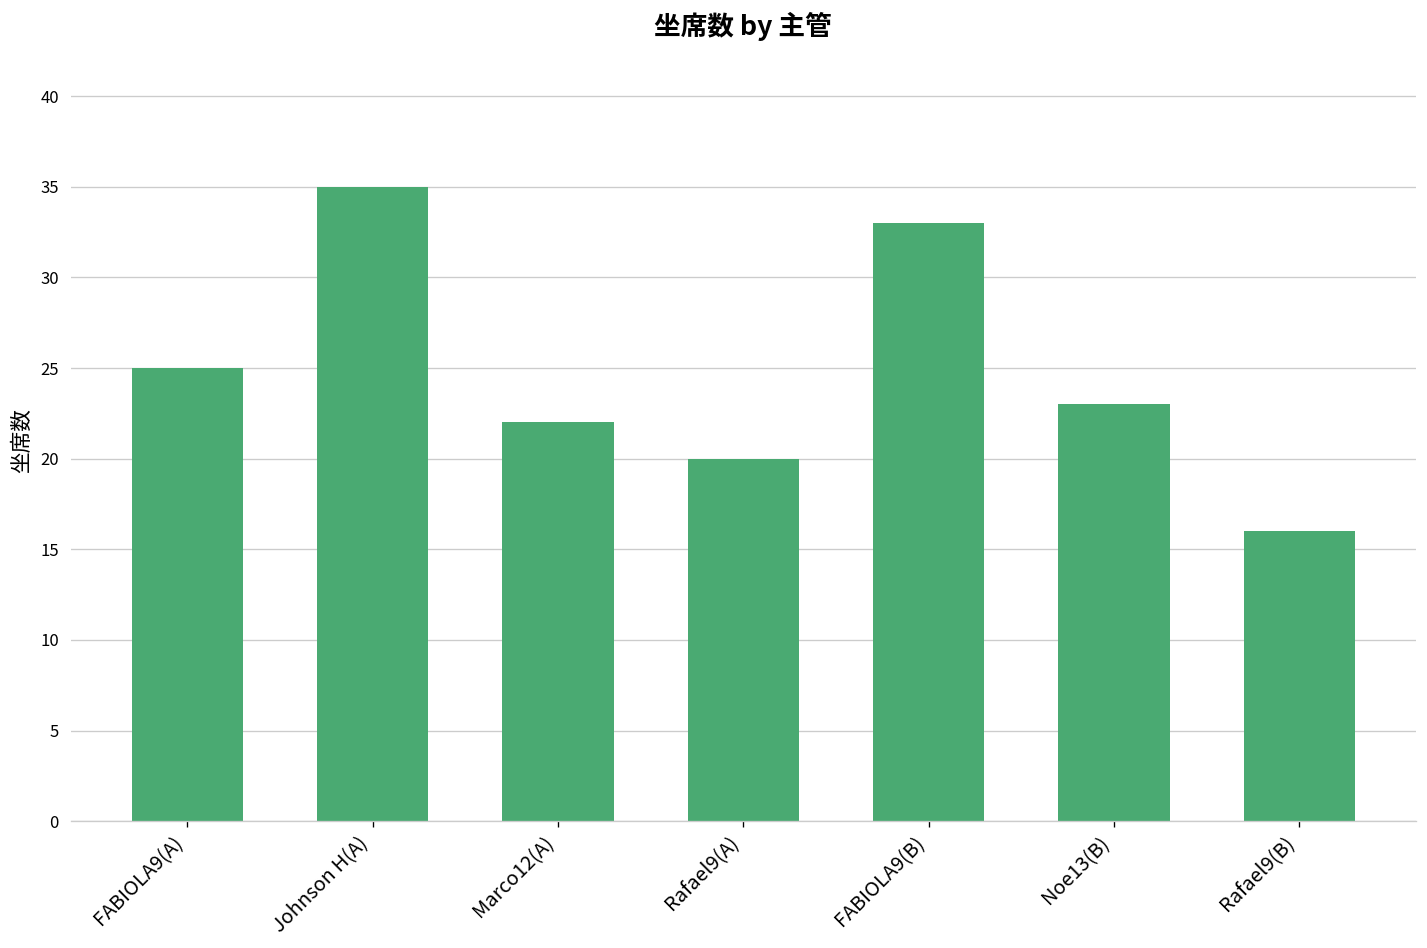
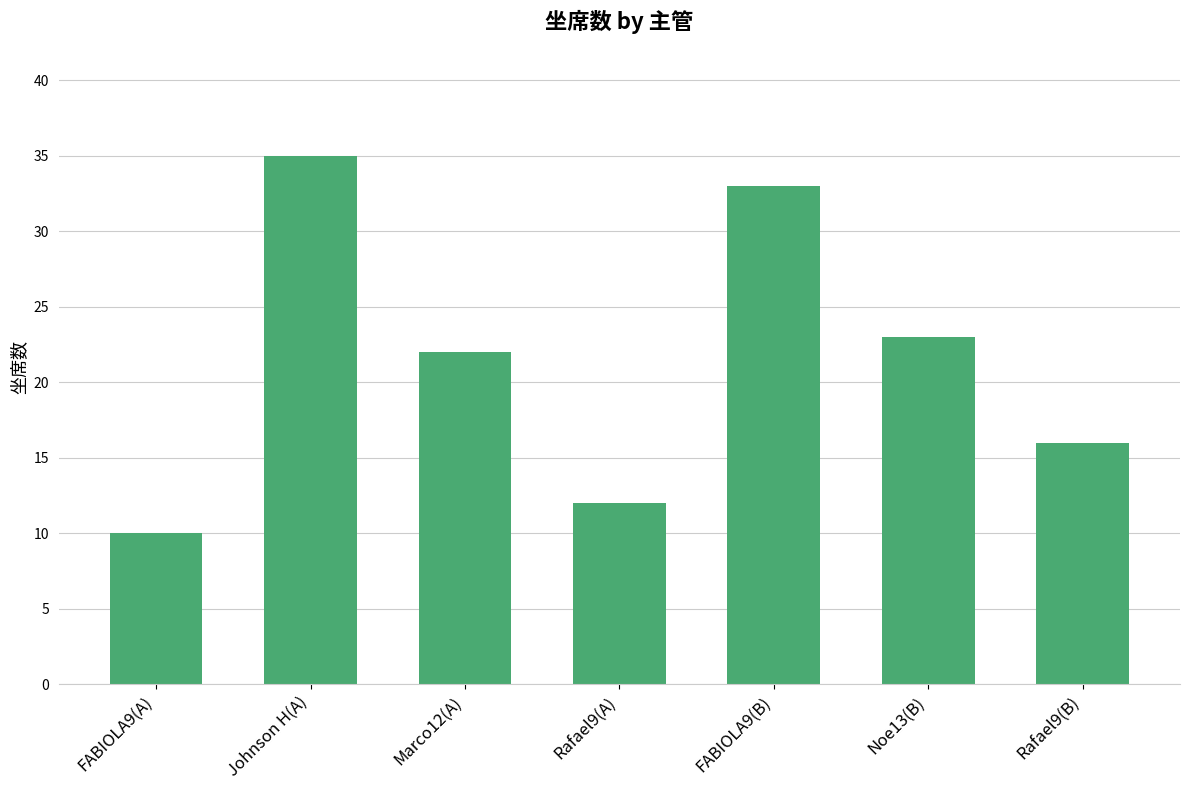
  {
-   "FABIOLA9(A)": 25,
+   "FABIOLA9(A)": 10,
    "Johnson H(A)": 35,
    "Marco12(A)": 22,
-   "Rafael9(A)": 20,
+   "Rafael9(A)": 12,
    "FABIOLA9(B)": 33,
    "Noe13(B)": 23,
    "Rafael9(B)": 16
  }
